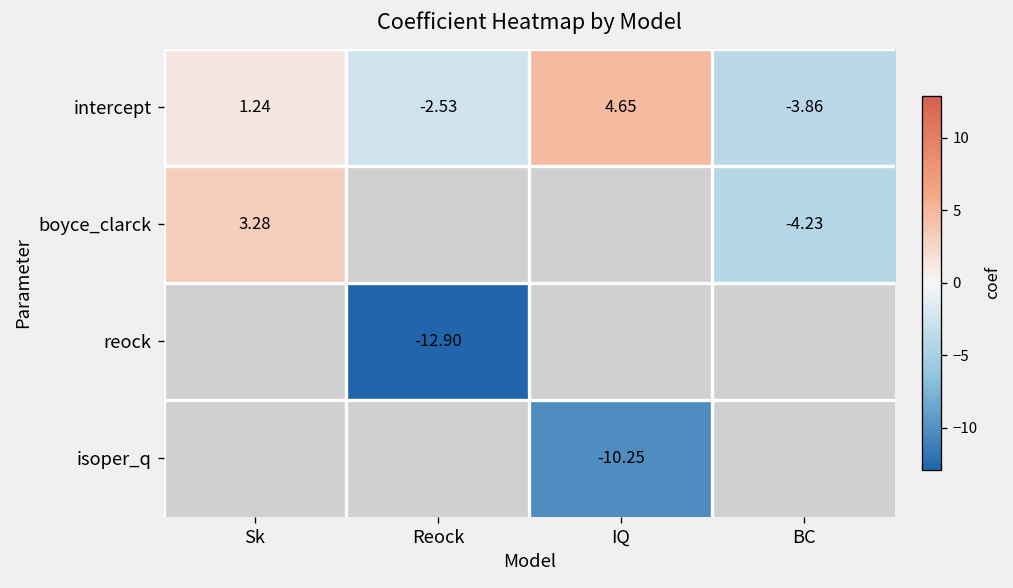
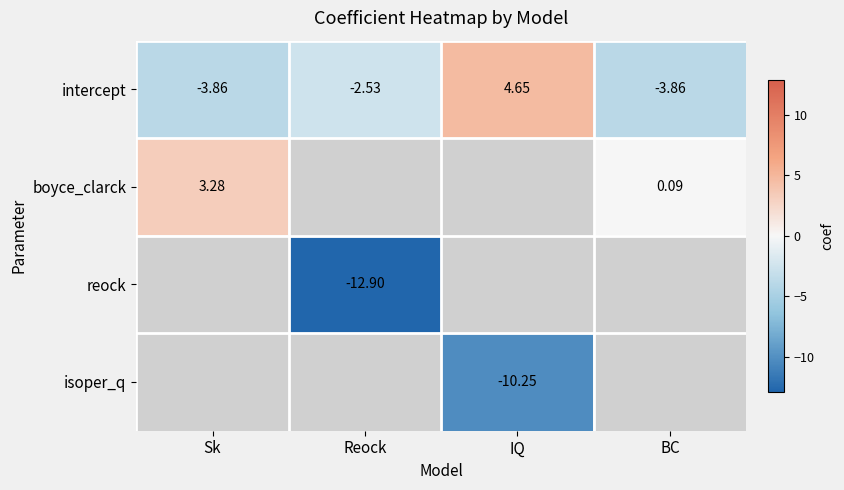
  {
    "intercept": {
-     "Sk": 1.24,
+     "Sk": -3.86,
      "Reock": -2.53,
      "IQ": 4.65,
      "BC": -3.86
    },
    "boyce_clarck": {
      "Sk": 3.28,
-     "BC": -4.23
+     "BC": 0.09
    },
    "reock": {
      "Reock": -12.90
    },
    "isoper_q": {
      "IQ": -10.25
    }
  }
